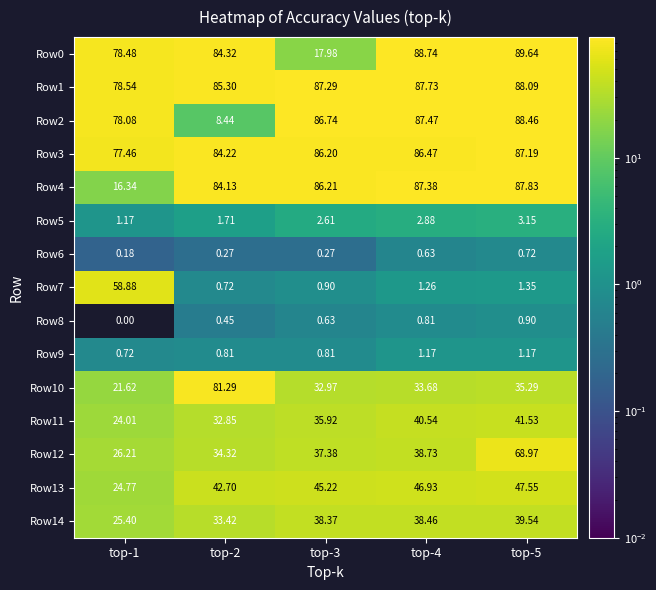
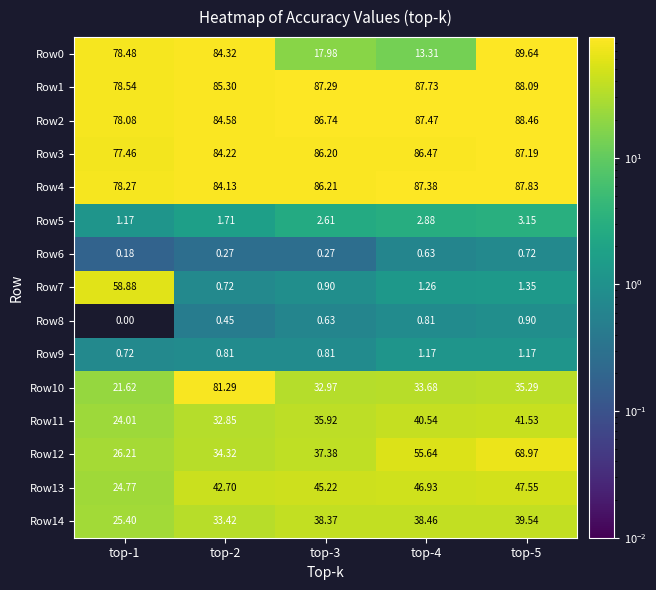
  {
    "Row0": {
      "top-1": 78.48,
      "top-2": 84.32,
      "top-3": 17.98,
-     "top-4": 88.74,
+     "top-4": 13.31,
      "top-5": 89.64
    },
    "Row1": {
      "top-1": 78.54,
      "top-2": 85.30,
      "top-3": 87.29,
      "top-4": 87.73,
      "top-5": 88.09
    },
    "Row2": {
      "top-1": 78.08,
-     "top-2": 8.44,
+     "top-2": 84.58,
      "top-3": 86.74,
      "top-4": 87.47,
      "top-5": 88.46
    },
    "Row3": {
      "top-1": 77.46,
      "top-2": 84.22,
      "top-3": 86.20,
      "top-4": 86.47,
      "top-5": 87.19
    },
    "Row4": {
-     "top-1": 16.34,
+     "top-1": 78.27,
      "top-2": 84.13,
      "top-3": 86.21,
      "top-4": 87.38,
      "top-5": 87.83
    },
    "Row5": {
      "top-1": 1.17,
      "top-2": 1.71,
      "top-3": 2.61,
      "top-4": 2.88,
      "top-5": 3.15
    },
    "Row6": {
      "top-1": 0.18,
      "top-2": 0.27,
      "top-3": 0.27,
      "top-4": 0.63,
      "top-5": 0.72
    },
    "Row7": {
      "top-1": 58.88,
      "top-2": 0.72,
      "top-3": 0.90,
      "top-4": 1.26,
      "top-5": 1.35
    },
    "Row8": {
      "top-1": 0.00,
      "top-2": 0.45,
      "top-3": 0.63,
      "top-4": 0.81,
      "top-5": 0.90
    },
    "Row9": {
      "top-1": 0.72,
      "top-2": 0.81,
      "top-3": 0.81,
      "top-4": 1.17,
      "top-5": 1.17
    },
    "Row10": {
      "top-1": 21.62,
      "top-2": 81.29,
      "top-3": 32.97,
      "top-4": 33.68,
      "top-5": 35.29
    },
    "Row11": {
      "top-1": 24.01,
      "top-2": 32.85,
      "top-3": 35.92,
      "top-4": 40.54,
      "top-5": 41.53
    },
    "Row12": {
      "top-1": 26.21,
      "top-2": 34.32,
      "top-3": 37.38,
-     "top-4": 38.73,
+     "top-4": 55.64,
      "top-5": 68.97
    },
    "Row13": {
      "top-1": 24.77,
      "top-2": 42.70,
      "top-3": 45.22,
      "top-4": 46.93,
      "top-5": 47.55
    },
    "Row14": {
      "top-1": 25.40,
      "top-2": 33.42,
      "top-3": 38.37,
      "top-4": 38.46,
      "top-5": 39.54
    }
  }
